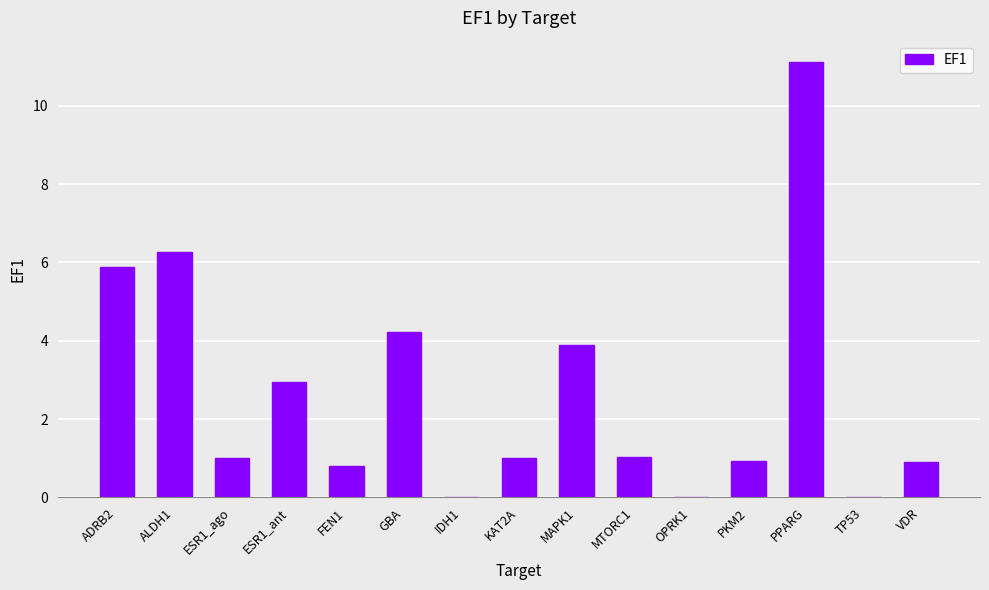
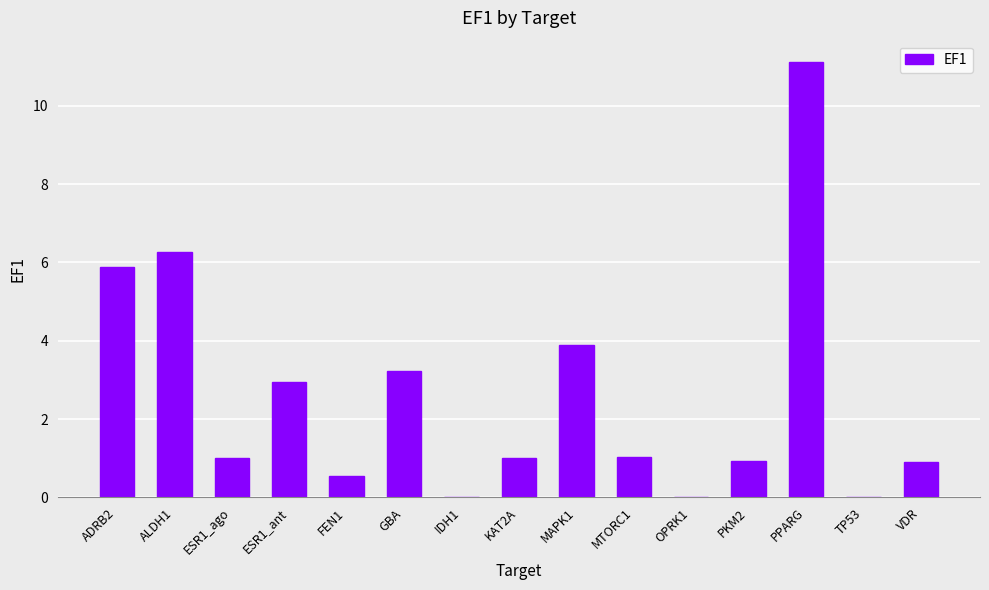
  {
    "ADRB2": 5.9,
    "ALDH1": 6.3,
    "ESR1_ago": 1.0,
    "ESR1_ant": 2.9,
-   "FEN1": 0.8,
-   "GBA": 4.2,
+   "FEN1": 0.5,
+   "GBA": 3.2,
    "IDH1": 0.0,
    "KAT2A": 1.0,
    "MAPK1": 3.9,
    "MTORC1": 1.0,
    "OPRK1": 0.0,
    "PKM2": 0.9,
    "PPARG": 11.1,
    "TP53": 0.0,
    "VDR": 0.9
  }
